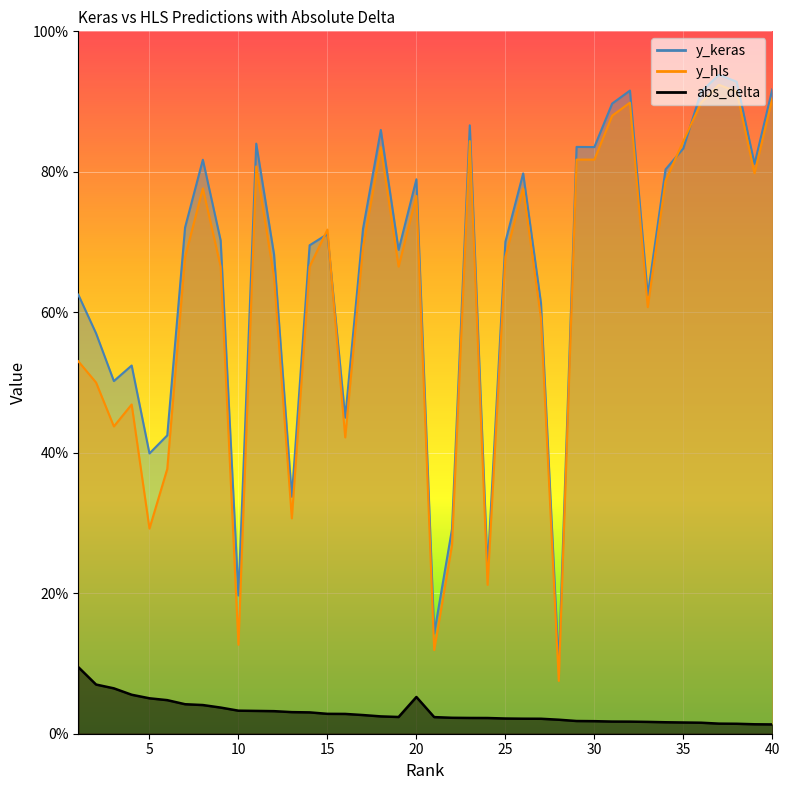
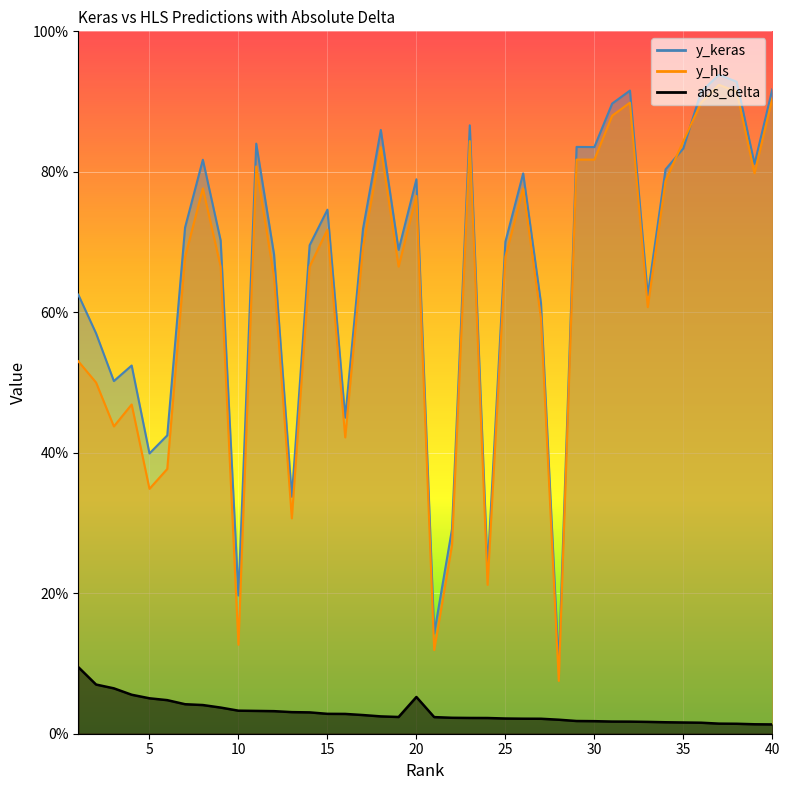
  {
    "y_keras": {
      "5": "40%",
      "10": "20%",
-     "15": "71%",
+     "15": "75%",
      "20": "79%",
      "25": "70%",
      "30": "84%",
      "35": "83%",
      "40": "92%"
    },
    "y_hls": {
-     "5": "29%",
+     "5": "35%",
      "10": "13%",
      "15": "72%",
      "20": "77%",
      "25": "68%",
      "30": "82%",
      "35": "84%",
      "40": "90%"
    },
    "abs_delta": {
      "5": "5%",
      "10": "3%",
      "15": "3%",
      "20": "5%",
      "25": "2%",
      "30": "2%",
      "35": "2%",
      "40": "1%"
    }
  }
